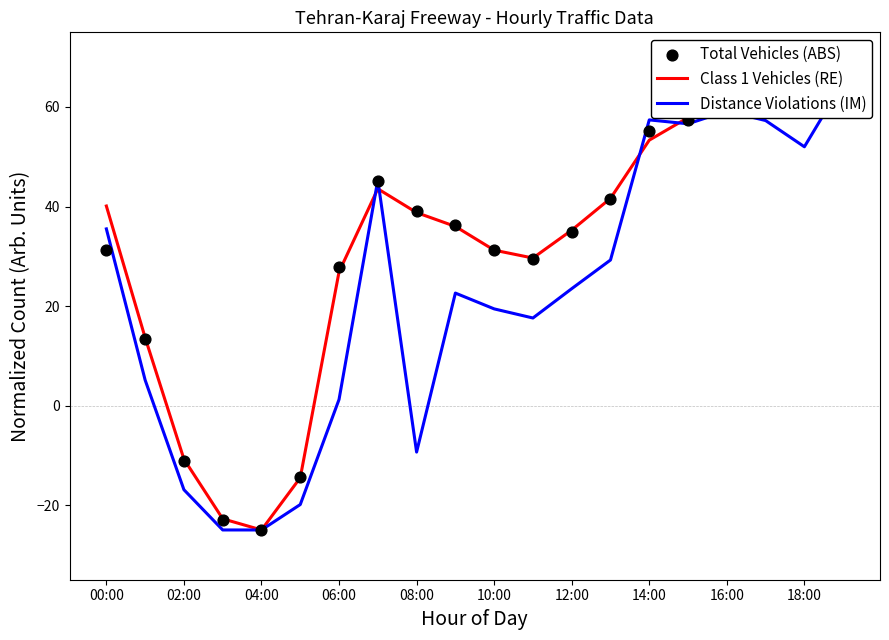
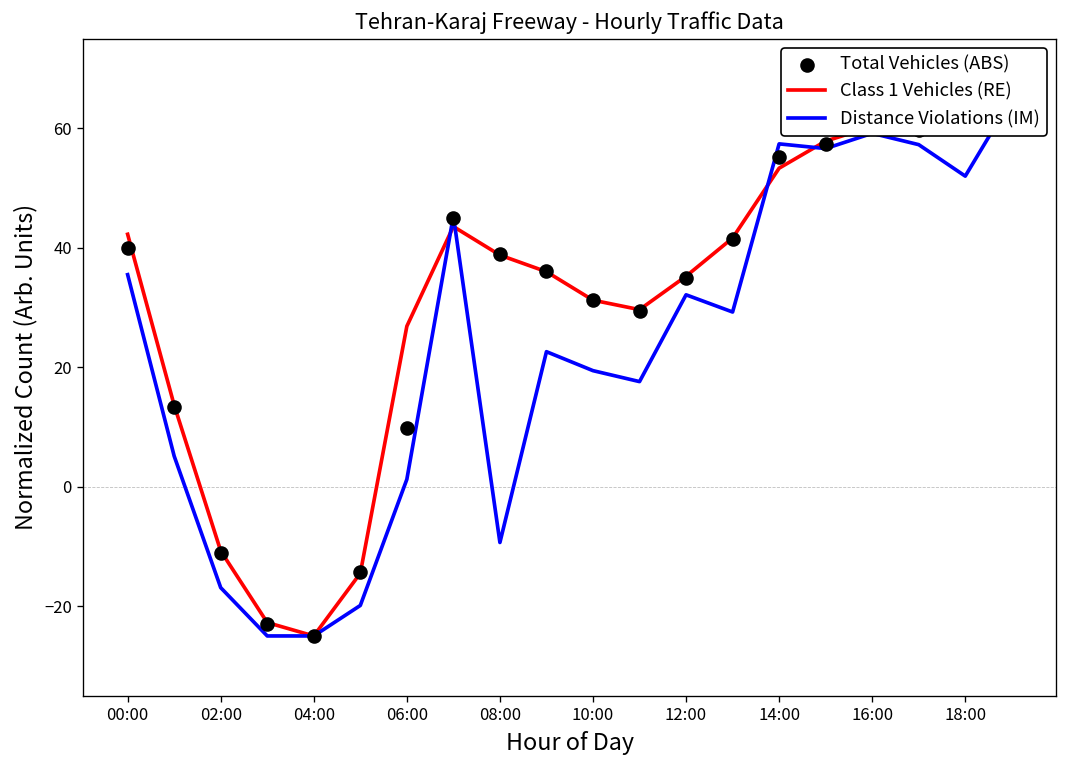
  {
    "Class 1 Vehicles (RE)": {
-     "00:00": 40,
+     "00:00": 42,
      "06:00": 27,
      "14:00": 53
    },
    "Total Vehicles (ABS)": {
-     "00:00": 31,
-     "06:00": 28
+     "00:00": 40,
+     "06:00": 10
    },
    "Distance Violations (IM)": {
      "00:00": 36,
      "02:00": -17,
      "06:00": 1,
      "08:00": -9,
      "10:00": 19,
-     "12:00": 23,
+     "12:00": 32,
      "14:00": 57,
      "18:00": 52
    }
  }
